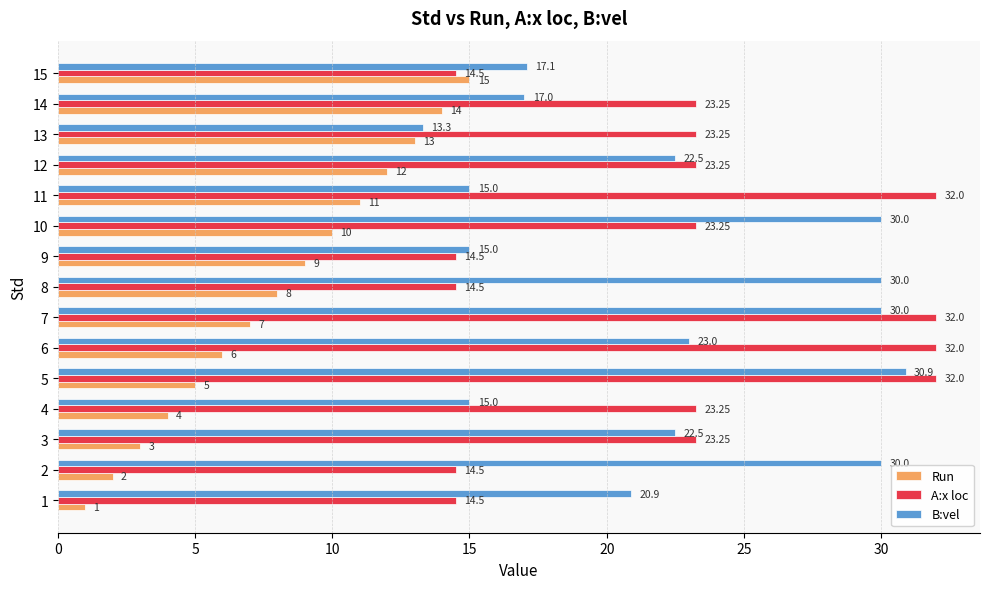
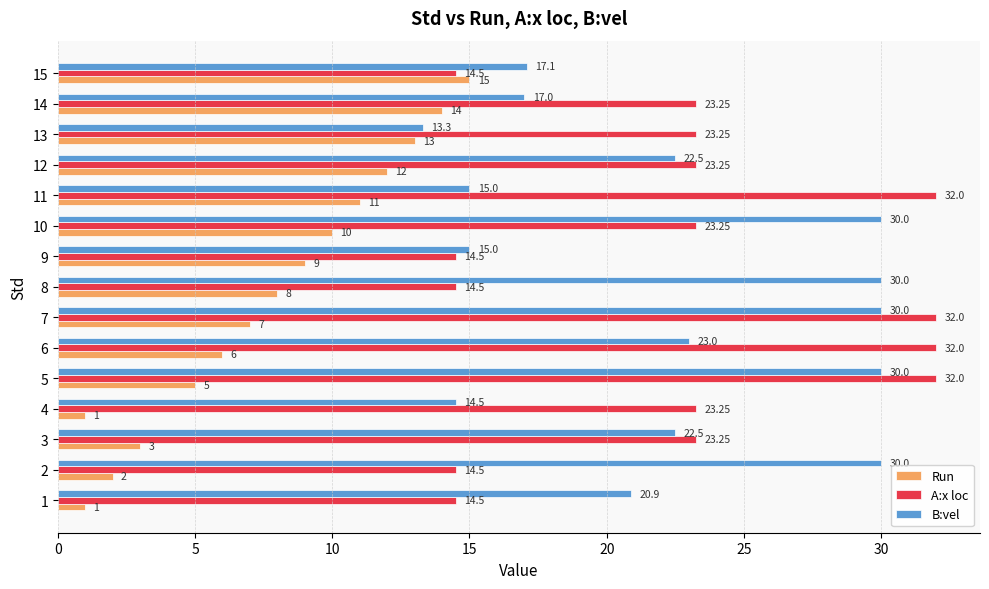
  {
    "Run": {
      "14": 14,
      "13": 13,
      "12": 12,
      "11": 11,
      "10": 10,
      "9": 9,
      "8": 8,
      "7": 7,
      "6": 6,
      "5": 5,
-     "4": 4,
+     "4": 1,
      "3": 3,
      "2": 2,
      "1": 1
    },
    "A:x loc": {
      "15": 14.5,
      "14": 23.25,
      "13": 23.25,
      "12": 23.25,
      "11": 32.0,
      "10": 23.25,
      "9": 14.5,
      "8": 14.5,
      "7": 32.0,
      "6": 32.0,
      "5": 32.0,
      "4": 23.25,
      "3": 23.25,
      "2": 14.5,
      "1": 14.5
    },
    "B:vel": {
      "15": 17.1,
      "14": 17.0,
      "13": 13,
      "12": 22.5,
      "11": 15.0,
      "10": 30.0,
      "9": 15.0,
      "8": 30.0,
      "7": 30.0,
      "6": 23.0,
-     "5": 30.9,
-     "4": 15.0,
+     "5": 30.0,
+     "4": 14.5,
      "3": 22.5,
      "1": 20.9
    }
  }
